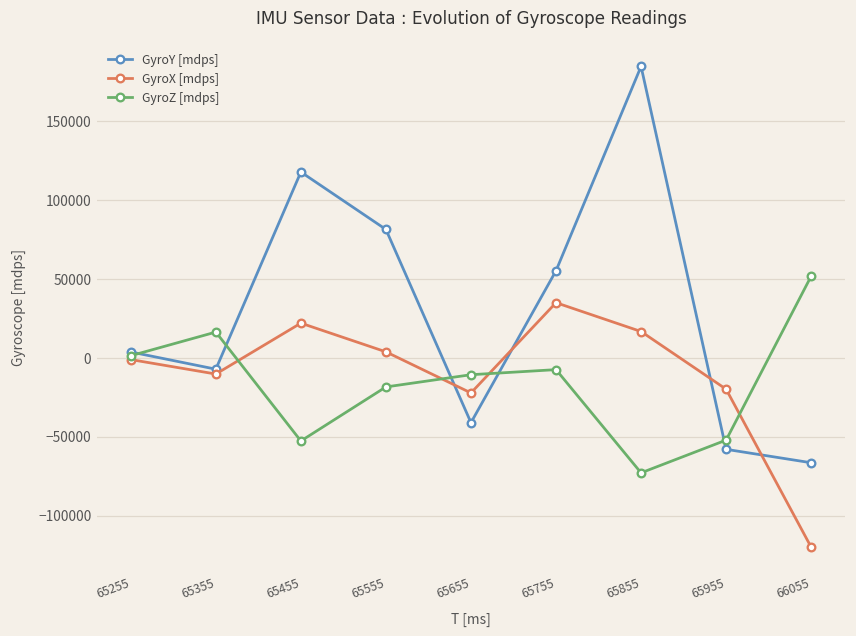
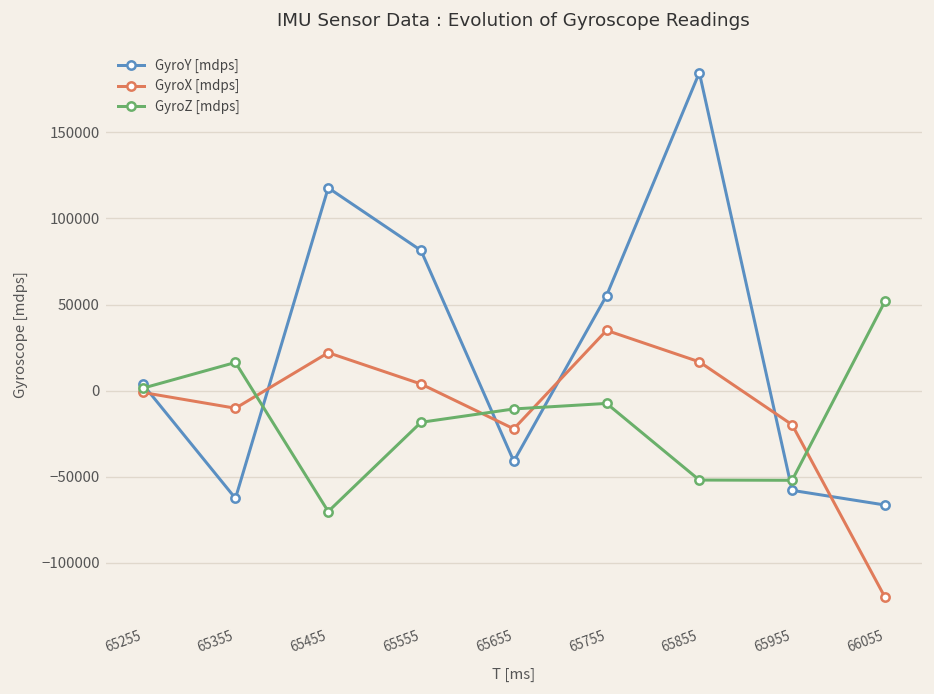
  {
    "GyroY [mdps]": {
      "65255": 4000,
-     "65355": -7000,
+     "65355": -63000,
      "65455": 118000,
      "65555": 81000,
      "65655": -41000,
      "65755": 55000,
      "65855": 185000,
      "65955": -58000,
      "66055": -66000
    },
    "GyroX [mdps]": {
      "65255": -1000,
      "65355": -10000,
      "65455": 22000,
      "65555": 4000,
      "65655": -22000,
      "65755": 35000,
      "65855": 17000,
      "65955": -20000,
      "66055": -120000
    },
    "GyroZ [mdps]": {
      "65255": 1000,
      "65355": 16000,
-     "65455": -53000,
+     "65455": -70000,
      "65555": -18000,
      "65655": -11000,
      "65755": -7000,
-     "65855": -73000,
+     "65855": -52000,
      "65955": -52000,
      "66055": 52000
    }
  }
